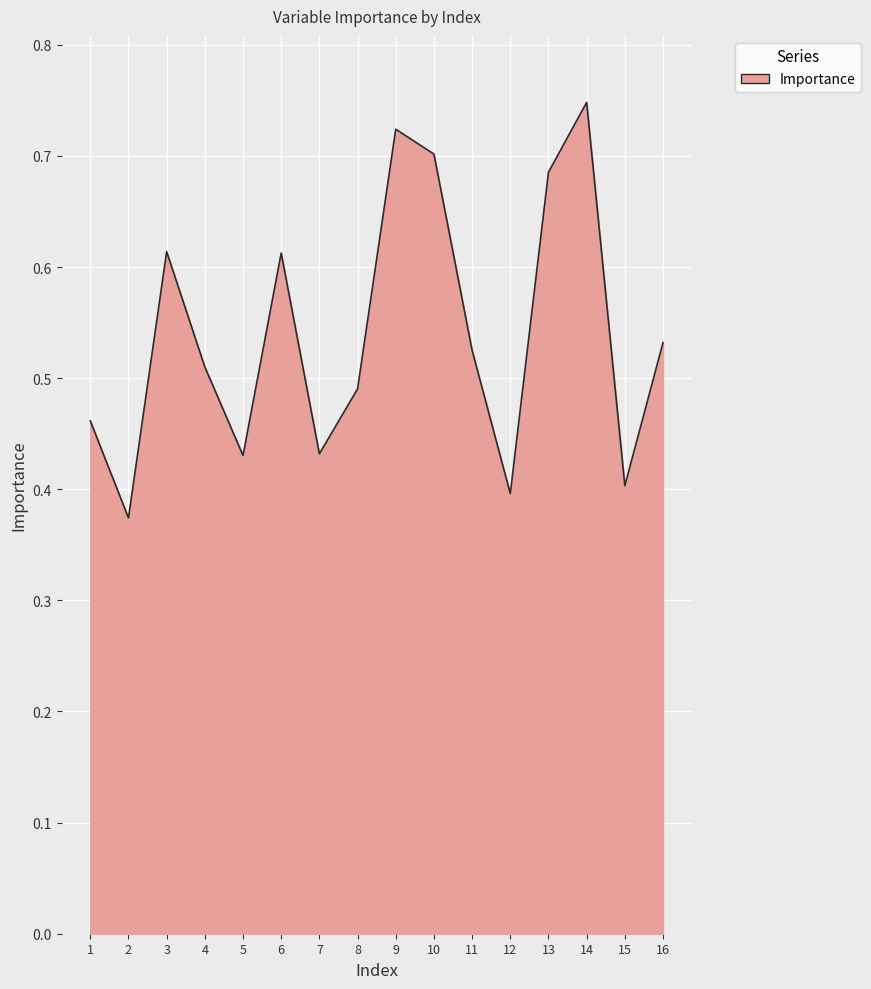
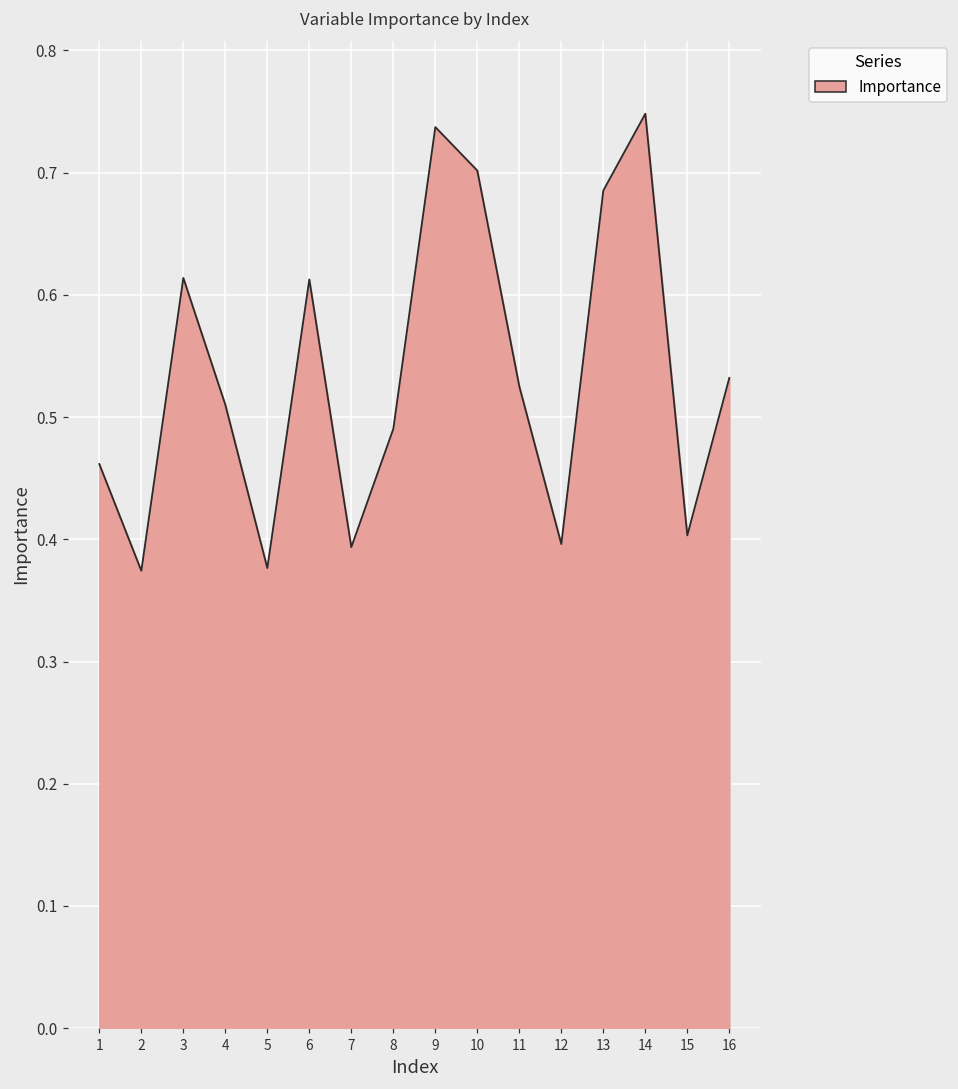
  {
    "1": 0.462,
    "2": 0.374,
    "3": 0.614,
    "4": 0.510,
-   "5": 0.430,
+   "5": 0.376,
    "6": 0.613,
-   "7": 0.432,
+   "7": 0.394,
    "8": 0.490,
-   "9": 0.724,
+   "9": 0.737,
    "10": 0.702,
    "11": 0.525,
    "12": 0.396,
    "13": 0.685,
    "14": 0.748,
    "15": 0.403,
    "16": 0.532
  }
